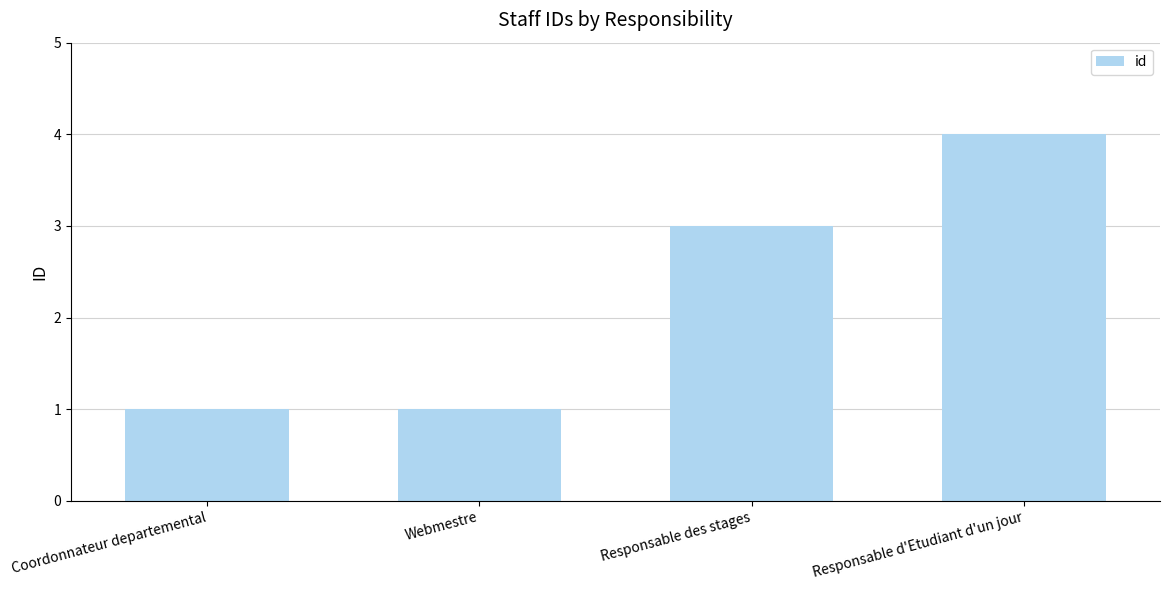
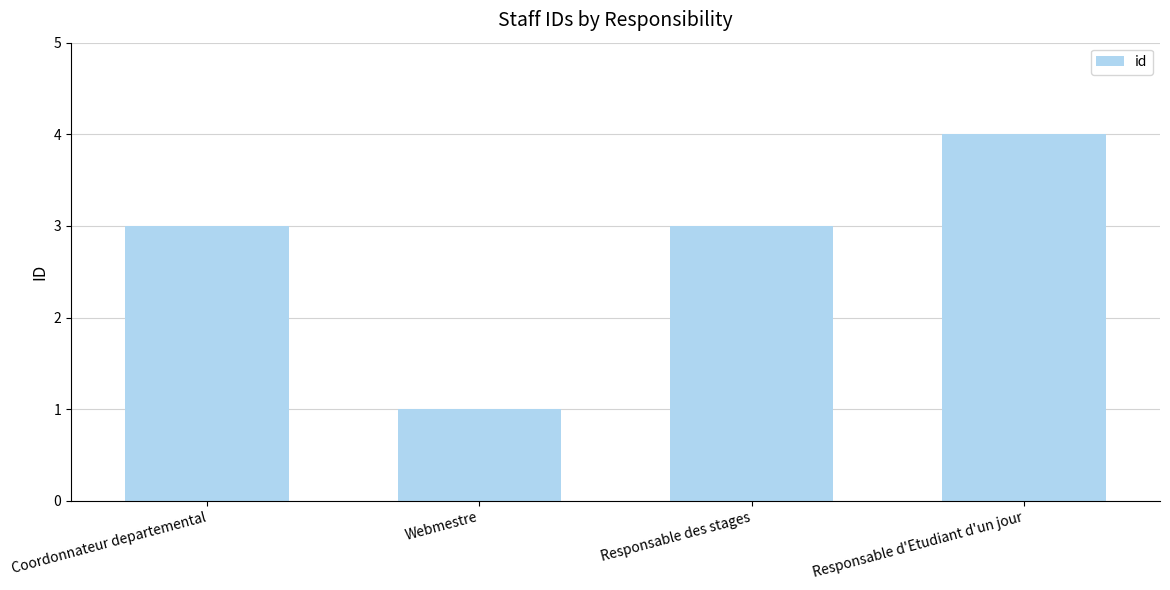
  {
-   "Coordonnateur departemental": 1,
+   "Coordonnateur departemental": 3,
    "Webmestre": 1,
    "Responsable des stages": 3,
    "Responsable d'Etudiant d'un jour": 4
  }
